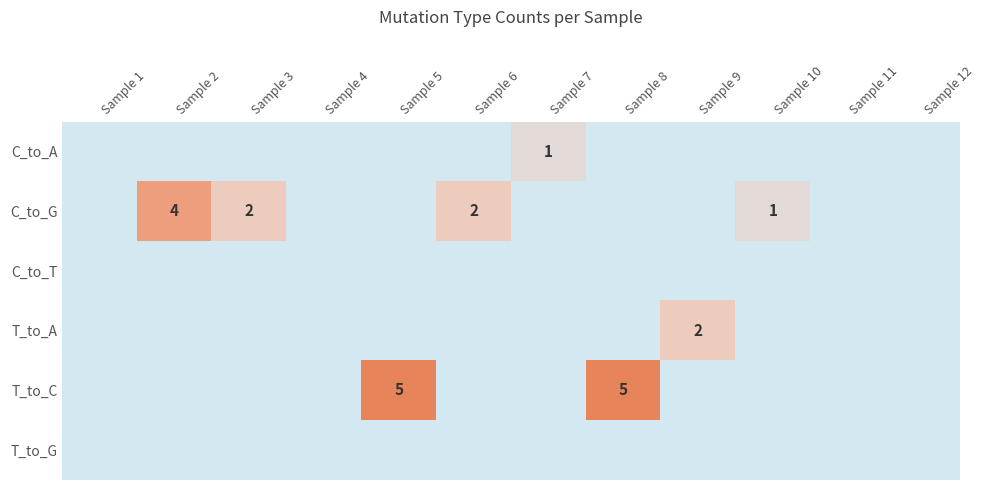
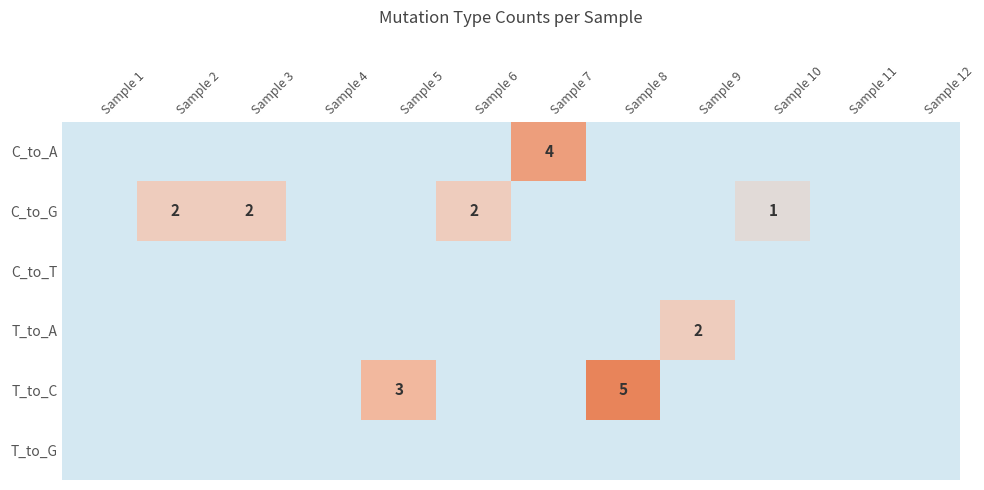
  {
    "C_to_A": {
-     "Sample 7": 1
+     "Sample 7": 4
    },
    "C_to_G": {
-     "Sample 2": 4,
+     "Sample 2": 2,
      "Sample 3": 2,
      "Sample 6": 2,
      "Sample 10": 1
    },
    "T_to_A": {
      "Sample 9": 2
    },
    "T_to_C": {
-     "Sample 5": 5,
+     "Sample 5": 3,
      "Sample 8": 5
    }
  }
